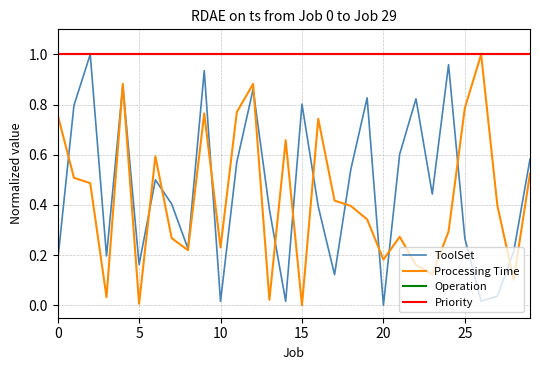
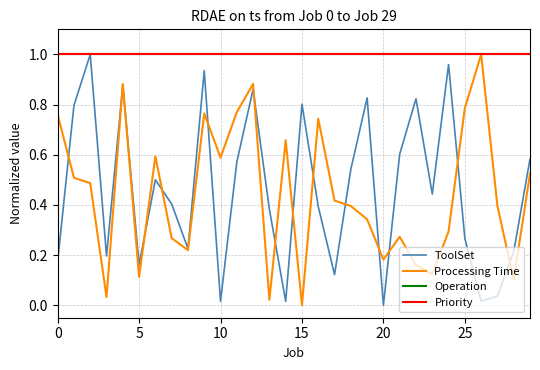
  {
    "ToolSet": {
      "0": 0.18,
      "5": 0.16,
      "10": 0.02,
      "15": 0.80,
      "20": 0.00,
      "25": 0.27
    },
    "Processing Time": {
      "0": 0.76,
-     "5": 0.01,
-     "10": 0.23,
+     "5": 0.11,
+     "10": 0.59,
      "15": 0.00,
      "20": 0.18,
      "25": 0.79
    },
    "Priority": {
      "0": 1.00,
      "5": 1.00,
      "10": 1.00,
      "15": 1.00,
      "20": 1.00,
      "25": 1.00
    }
  }
